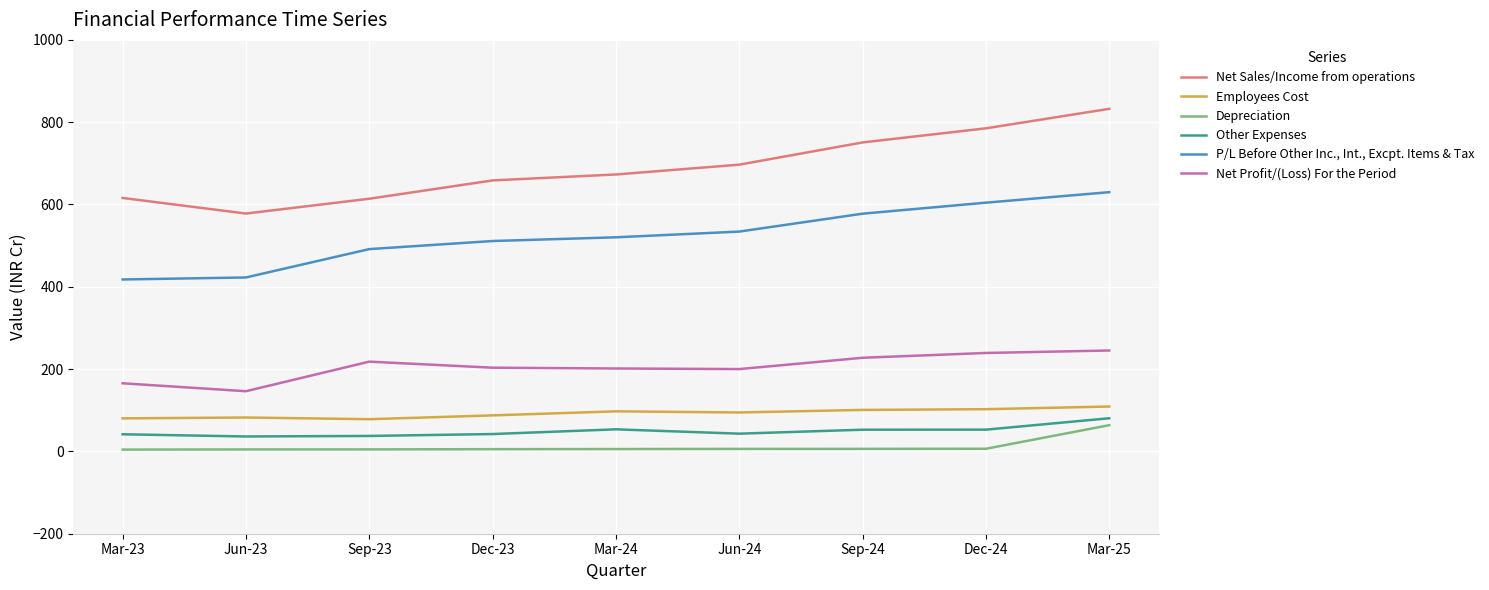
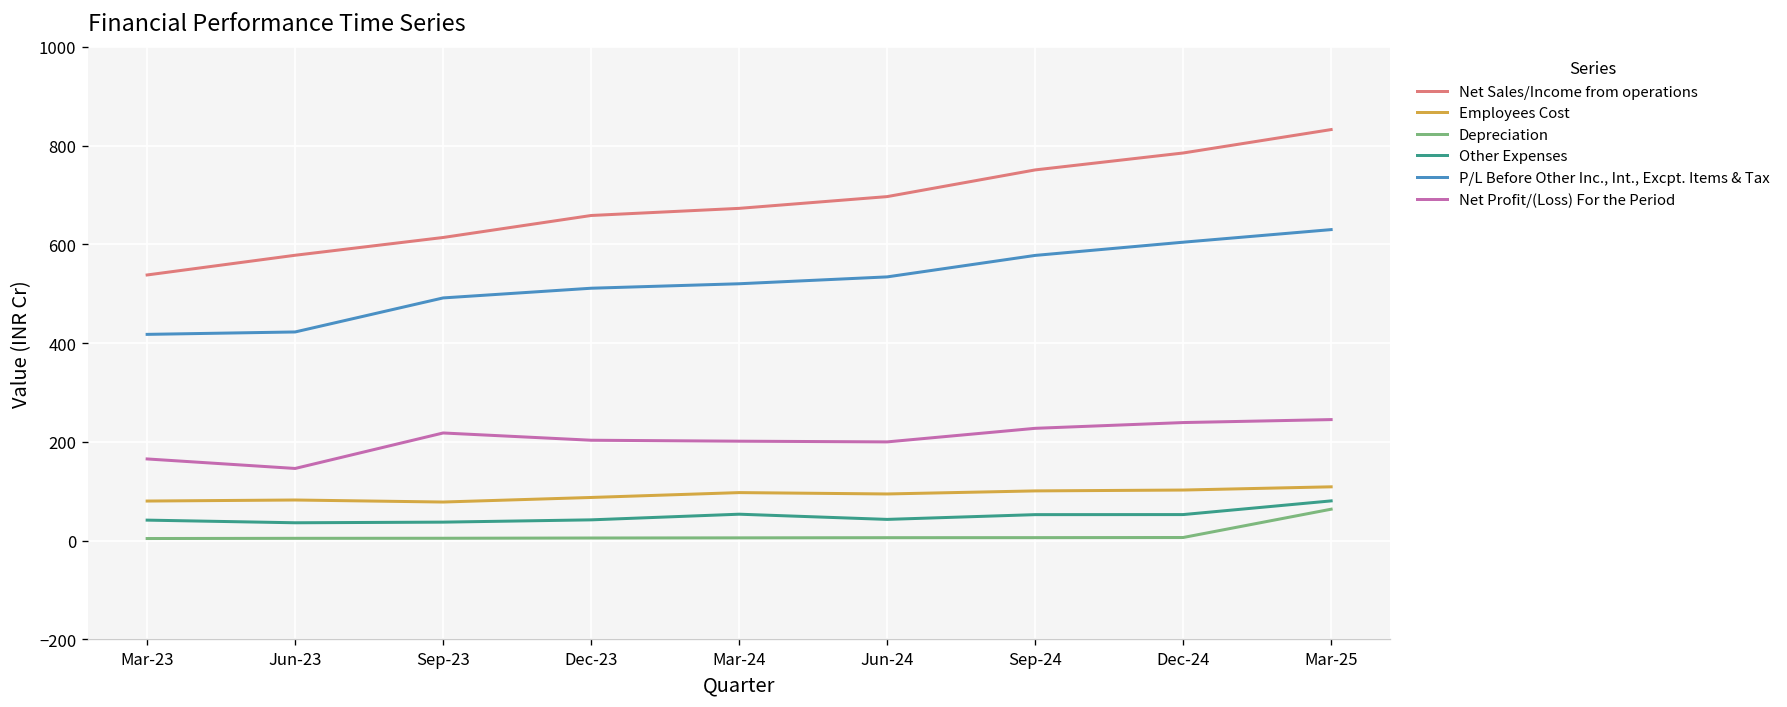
  {
    "Net Sales/Income from operations": {
-     "Mar-23": 620,
+     "Mar-23": 540,
      "Jun-23": 580,
      "Sep-23": 610,
      "Dec-23": 660,
      "Mar-24": 670,
      "Jun-24": 700,
      "Sep-24": 750,
      "Dec-24": 790,
      "Mar-25": 830
    },
    "Employees Cost": {
      "Mar-23": 80,
      "Jun-23": 80,
      "Sep-23": 80,
      "Dec-23": 90,
      "Mar-24": 100,
      "Jun-24": 90,
      "Sep-24": 100,
      "Dec-24": 100,
      "Mar-25": 110
    },
    "Depreciation": {
      "Mar-23": 0,
      "Jun-23": 0,
      "Sep-23": 0,
      "Dec-23": 10,
      "Mar-24": 10,
      "Jun-24": 10,
      "Sep-24": 10,
      "Dec-24": 10,
      "Mar-25": 60
    },
    "Other Expenses": {
      "Mar-23": 40,
      "Jun-23": 40,
      "Sep-23": 40,
      "Dec-23": 40,
      "Mar-24": 50,
      "Jun-24": 40,
      "Sep-24": 50,
      "Dec-24": 50,
      "Mar-25": 80
    },
    "P/L Before Other Inc., Int., Excpt. Items & Tax": {
      "Mar-23": 420,
      "Jun-23": 420,
      "Sep-23": 490,
      "Dec-23": 510,
      "Mar-24": 520,
      "Jun-24": 530,
      "Sep-24": 580,
      "Dec-24": 600,
      "Mar-25": 630
    },
    "Net Profit/(Loss) For the Period": {
      "Mar-23": 170,
      "Jun-23": 150,
      "Sep-23": 220,
      "Dec-23": 200,
      "Mar-24": 200,
      "Jun-24": 200,
      "Sep-24": 230,
      "Dec-24": 240,
      "Mar-25": 250
    }
  }
